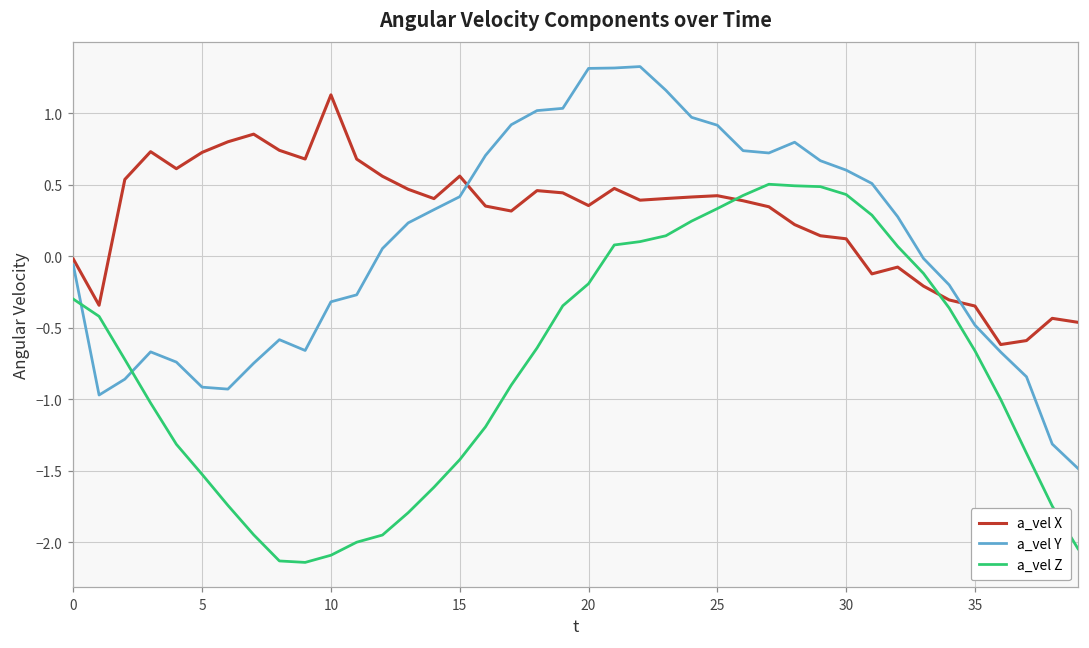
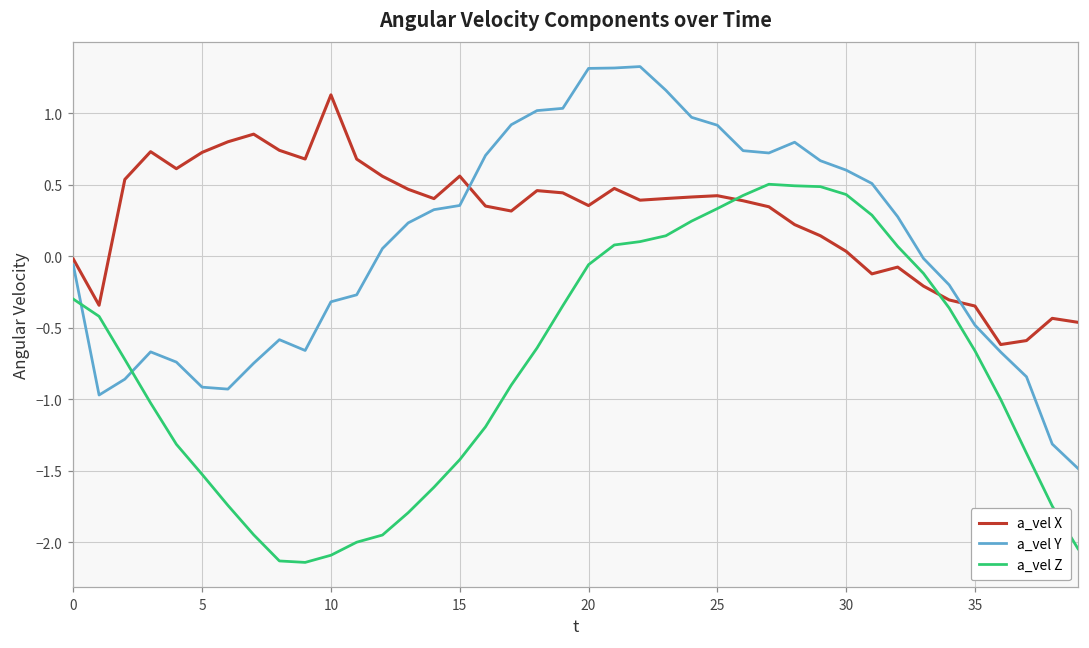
  {
    "a_vel X": {
      "0": -0.02,
      "5": 0.73,
      "10": 1.13,
      "15": 0.56,
      "20": 0.35,
      "25": 0.42,
-     "30": 0.12,
+     "30": 0.03,
      "35": -0.35
    },
    "a_vel Y": {
      "0": -0.06,
      "5": -0.92,
      "10": -0.32,
-     "15": 0.42,
+     "15": 0.35,
      "20": 1.31,
      "25": 0.92,
      "30": 0.60,
      "35": -0.48
    },
    "a_vel Z": {
      "0": -0.30,
      "5": -1.52,
      "10": -2.09,
      "15": -1.42,
-     "20": -0.19,
+     "20": -0.06,
      "25": 0.33,
      "30": 0.43,
      "35": -0.66
    }
  }
